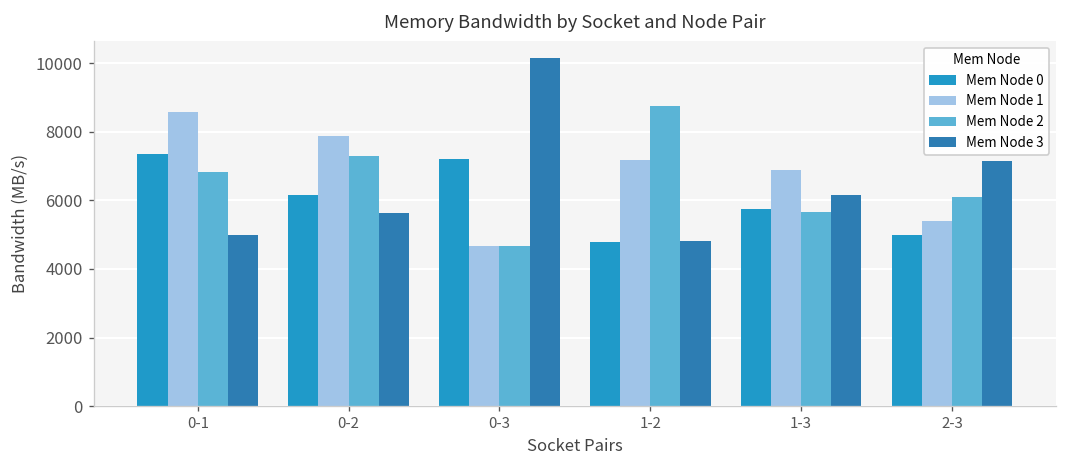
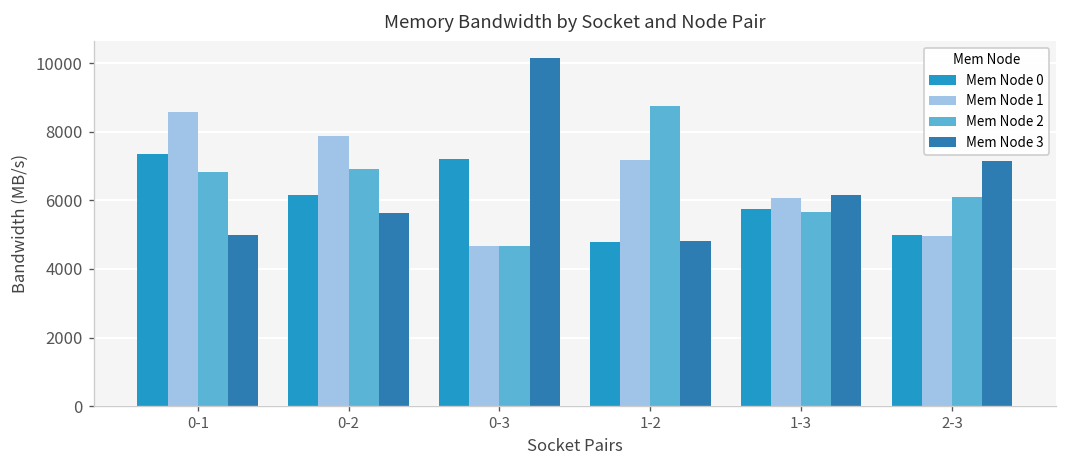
  {
    "Mem Node 1": {
      "0-1": 8600,
      "0-2": 7900,
      "0-3": 4700,
      "1-2": 7200,
-     "1-3": 6900,
-     "2-3": 5400
+     "1-3": 6100,
+     "2-3": 5000
    },
    "Mem Node 2": {
      "0-1": 6800,
-     "0-2": 7300,
+     "0-2": 6900,
      "0-3": 4700,
      "1-2": 8800,
      "1-3": 5700,
      "2-3": 6100
    }
  }
